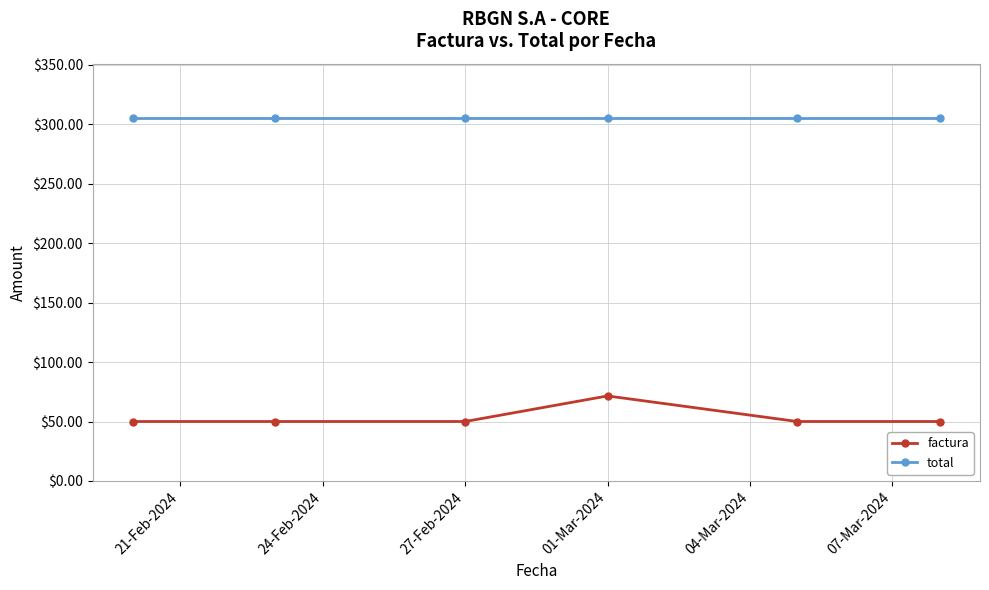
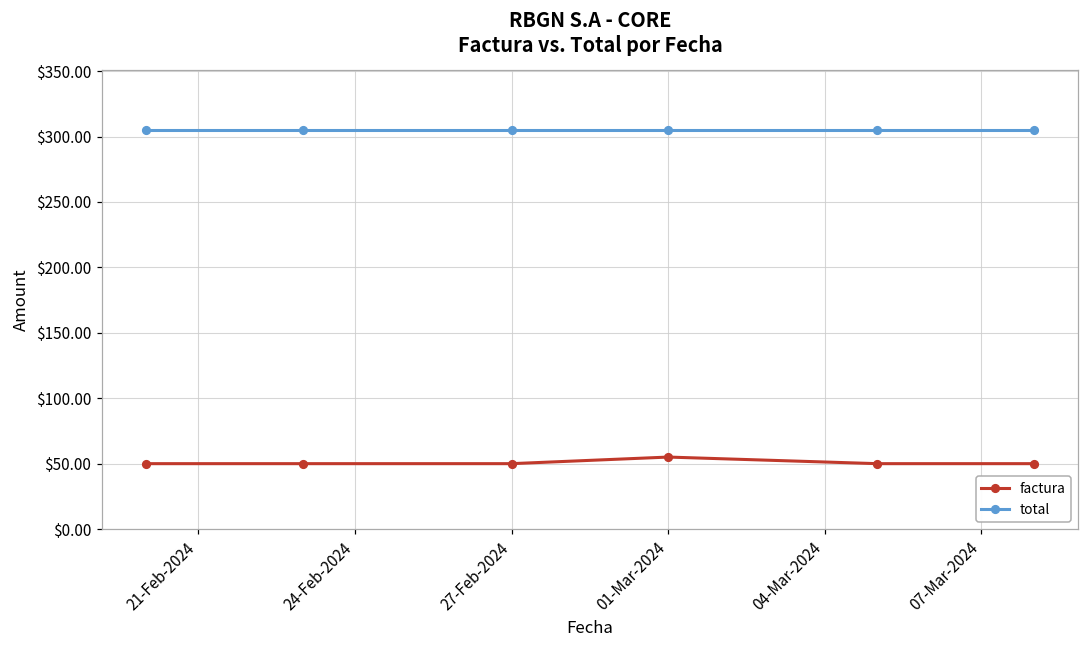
  {
    "factura": {
      "27-Feb-2024": "$50",
-     "01-Mar-2024": "$71"
+     "01-Mar-2024": "$55"
    },
    "total": {
      "27-Feb-2024": "$305",
      "01-Mar-2024": "$305"
    }
  }
